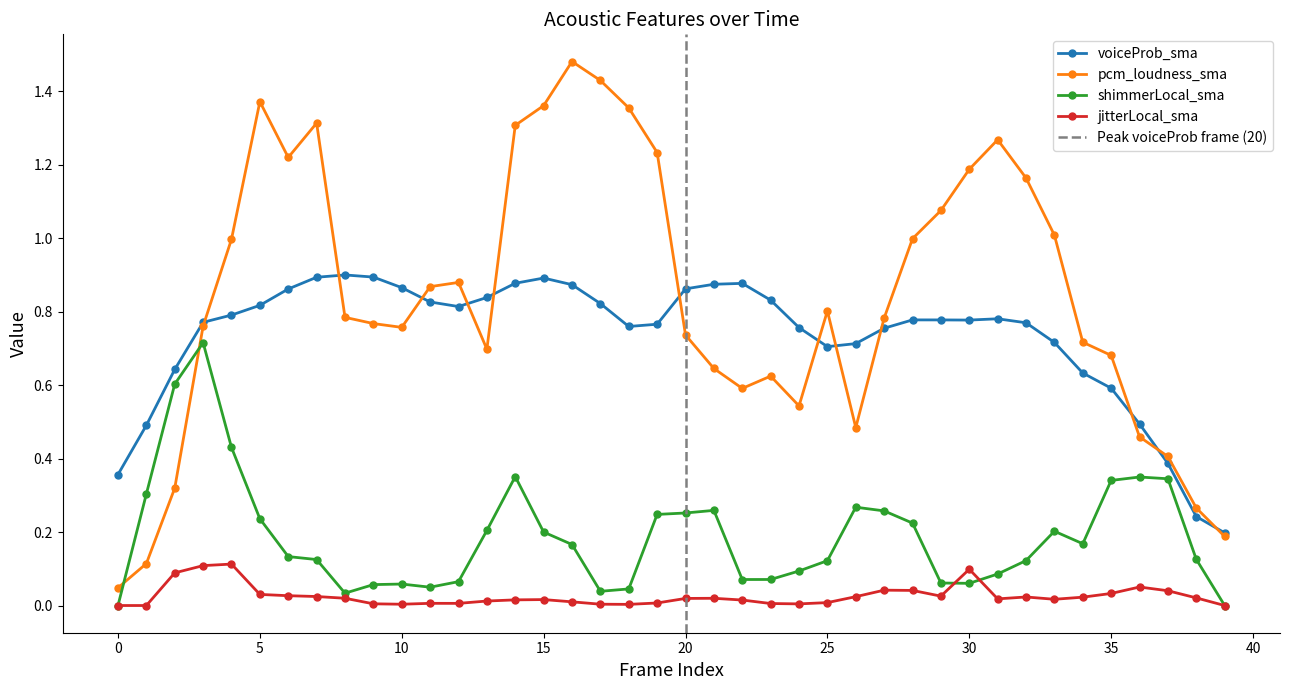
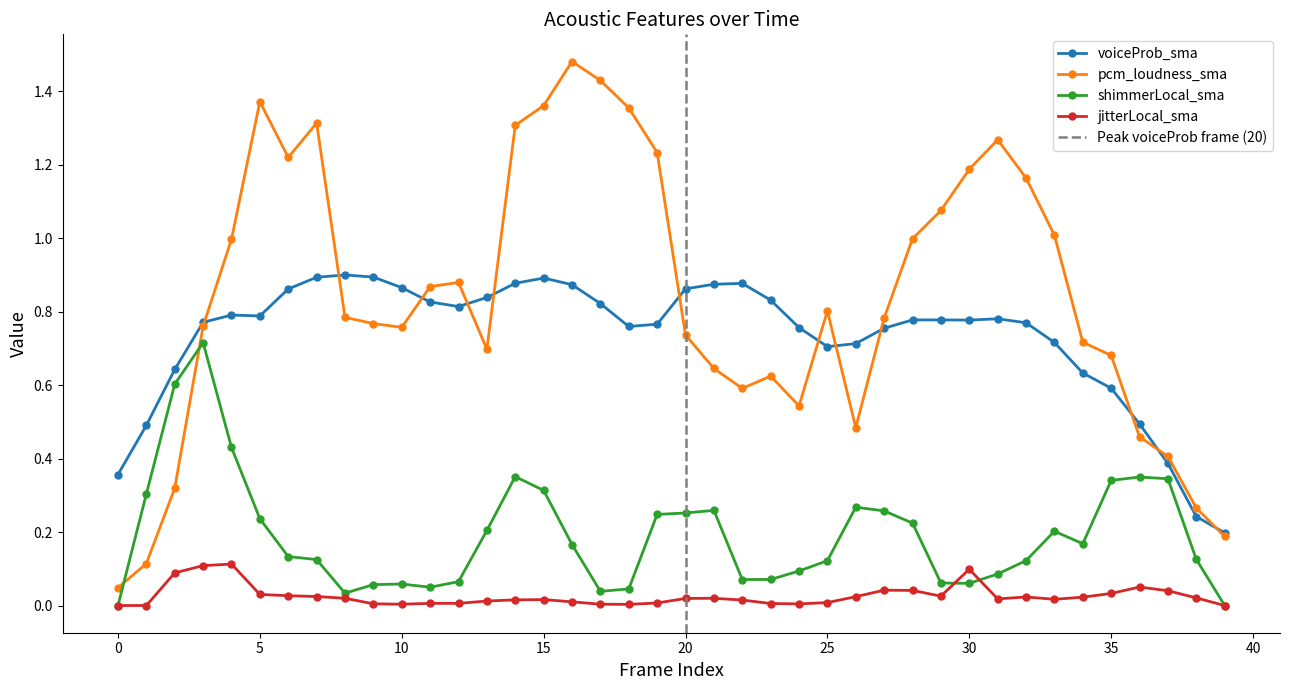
  {
    "voiceProb_sma": {
      "0": 0.36,
-     "5": 0.82,
+     "5": 0.79,
      "10": 0.87,
      "15": 0.89,
      "20": 0.86,
      "25": 0.70,
      "30": 0.78,
      "35": 0.59
    },
    "pcm_loudness_sma": {
      "0": 0.05,
      "5": 1.37,
      "10": 0.76,
      "15": 1.36,
      "20": 0.74,
      "25": 0.80,
      "30": 1.19,
      "35": 0.68
    },
    "shimmerLocal_sma": {
      "5": 0.24,
      "10": 0.06,
-     "15": 0.20,
+     "15": 0.31,
      "20": 0.25,
      "25": 0.12,
      "30": 0.06,
      "35": 0.34
    },
    "jitterLocal_sma": {
      "5": 0.03,
      "10": 0.00,
      "15": 0.02,
      "20": 0.02,
      "25": 0.01,
      "30": 0.10,
      "35": 0.03
    }
  }
